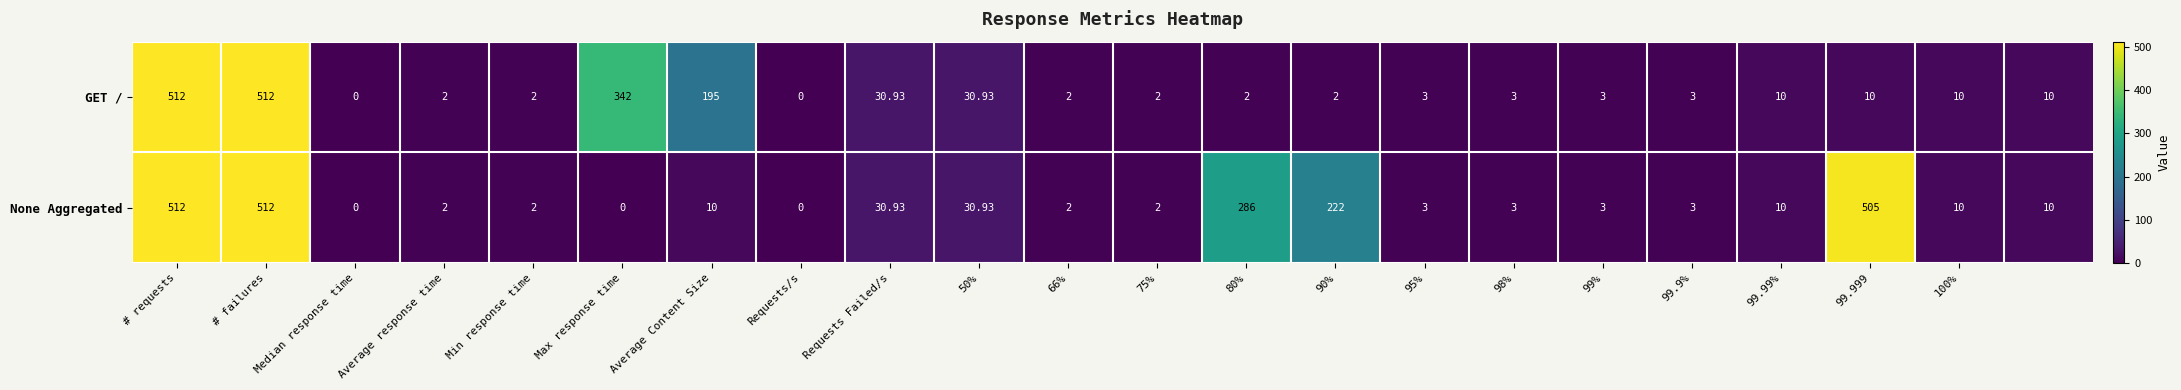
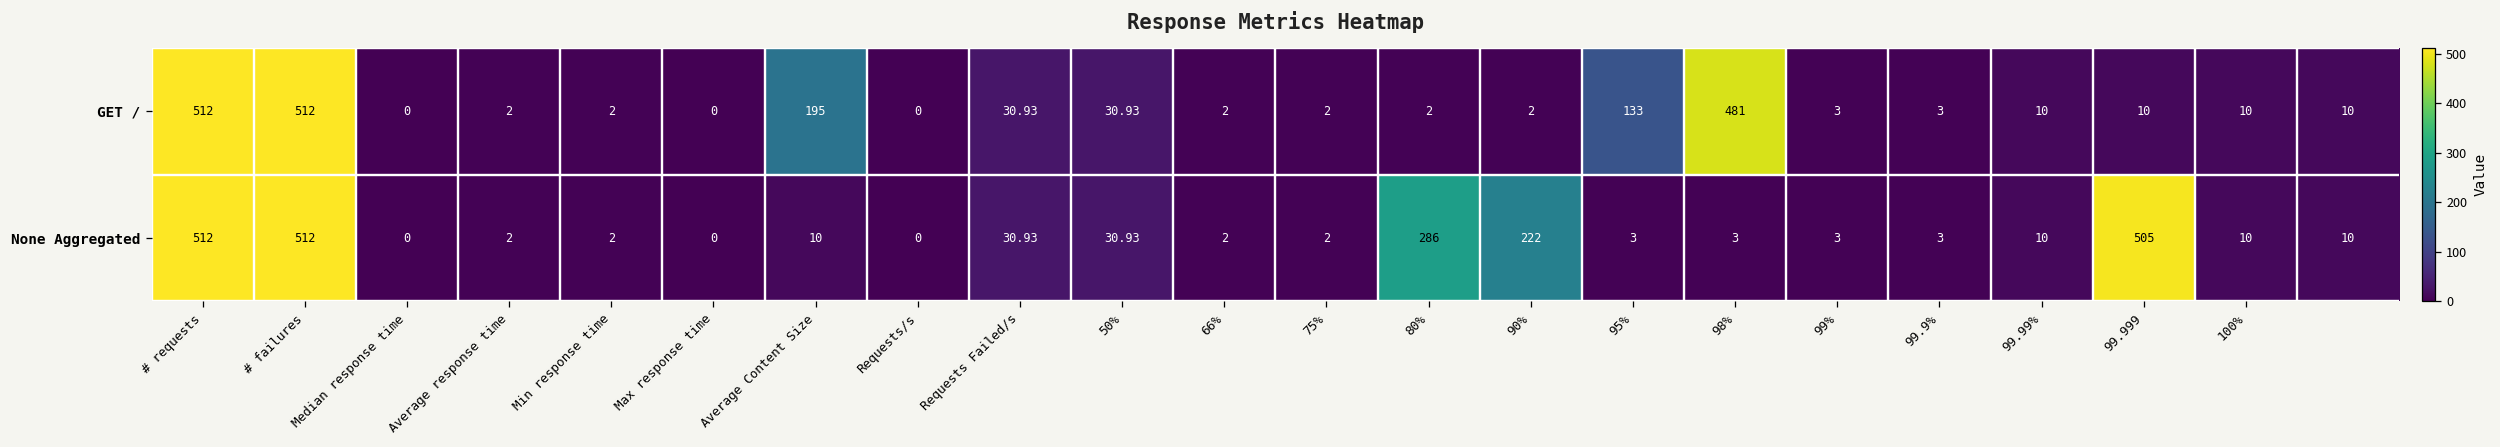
  {
    "GET /": {
      "# requests": 512,
      "# failures": 512,
      "Median response time": 0,
      "Average response time": 2,
      "Min response time": 2,
-     "Max response time": 342,
+     "Max response time": 0,
      "Average Content Size": 195,
      "Requests/s": 0,
      "Requests Failed/s": 30.93,
      "50%": 30.93,
      "66%": 2,
      "75%": 2,
      "80%": 2,
      "90%": 2,
-     "95%": 3,
-     "98%": 3,
+     "95%": 133,
+     "98%": 481,
      "99%": 3,
      "99.9%": 3,
      "99.99%": 10,
      "99.999": 10,
      "100%": 10
    },
    "None Aggregated": {
      "# requests": 512,
      "# failures": 512,
      "Median response time": 0,
      "Average response time": 2,
      "Min response time": 2,
      "Max response time": 0,
      "Average Content Size": 10,
      "Requests/s": 0,
      "Requests Failed/s": 30.93,
      "50%": 30.93,
      "66%": 2,
      "75%": 2,
      "80%": 286,
      "90%": 222,
      "95%": 3,
      "98%": 3,
      "99%": 3,
      "99.9%": 3,
      "99.99%": 10,
      "99.999": 505,
      "100%": 10
    }
  }
